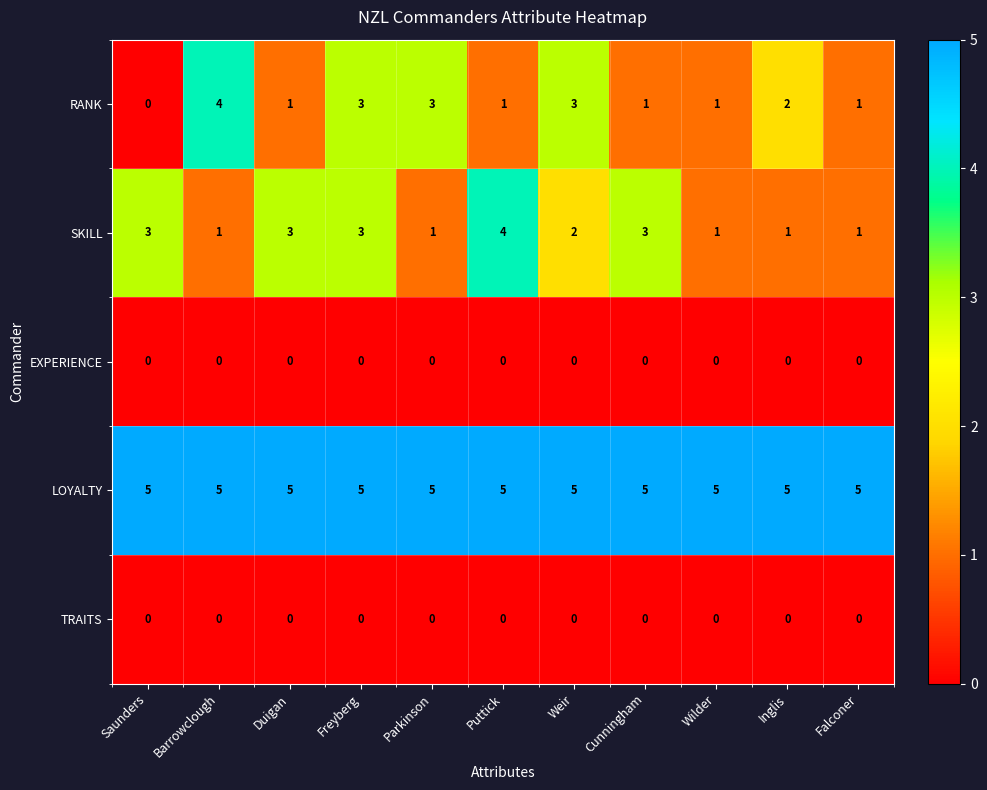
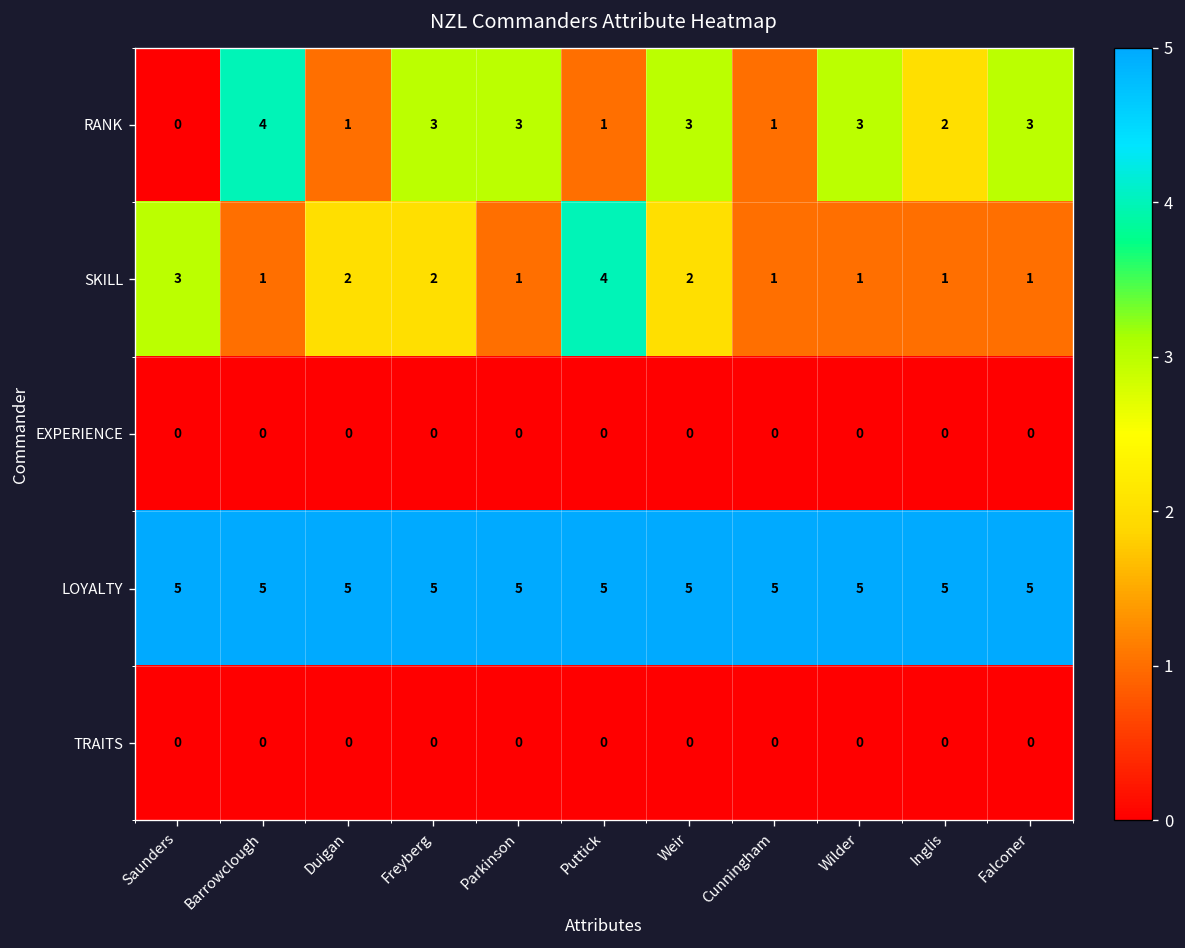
  {
    "RANK": {
      "Saunders": 0,
      "Barrowclough": 4,
      "Duigan": 1,
      "Freyberg": 3,
      "Parkinson": 3,
      "Puttick": 1,
      "Weir": 3,
      "Cunningham": 1,
-     "Wilder": 1,
+     "Wilder": 3,
      "Inglis": 2,
-     "Falconer": 1
+     "Falconer": 3
    },
    "SKILL": {
      "Saunders": 3,
      "Barrowclough": 1,
-     "Duigan": 3,
-     "Freyberg": 3,
+     "Duigan": 2,
+     "Freyberg": 2,
      "Parkinson": 1,
      "Puttick": 4,
      "Weir": 2,
-     "Cunningham": 3,
+     "Cunningham": 1,
      "Wilder": 1,
      "Inglis": 1,
      "Falconer": 1
    },
    "EXPERIENCE": {
      "Saunders": 0,
      "Barrowclough": 0,
      "Duigan": 0,
      "Freyberg": 0,
      "Parkinson": 0,
      "Puttick": 0,
      "Weir": 0,
      "Cunningham": 0,
      "Wilder": 0,
      "Inglis": 0,
      "Falconer": 0
    },
    "LOYALTY": {
      "Saunders": 5,
      "Barrowclough": 5,
      "Duigan": 5,
      "Freyberg": 5,
      "Parkinson": 5,
      "Puttick": 5,
      "Weir": 5,
      "Cunningham": 5,
      "Wilder": 5,
      "Inglis": 5,
      "Falconer": 5
    },
    "TRAITS": {
      "Saunders": 0,
      "Barrowclough": 0,
      "Duigan": 0,
      "Freyberg": 0,
      "Parkinson": 0,
      "Puttick": 0,
      "Weir": 0,
      "Cunningham": 0,
      "Wilder": 0,
      "Inglis": 0,
      "Falconer": 0
    }
  }
